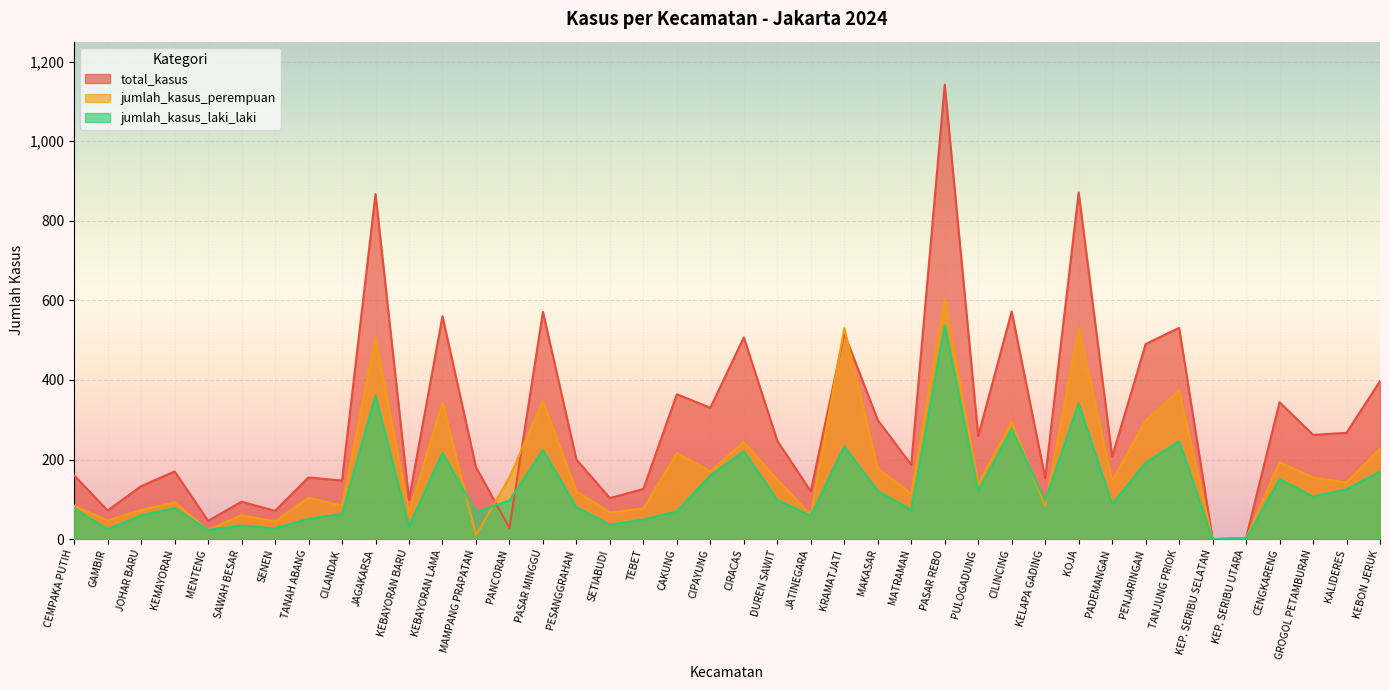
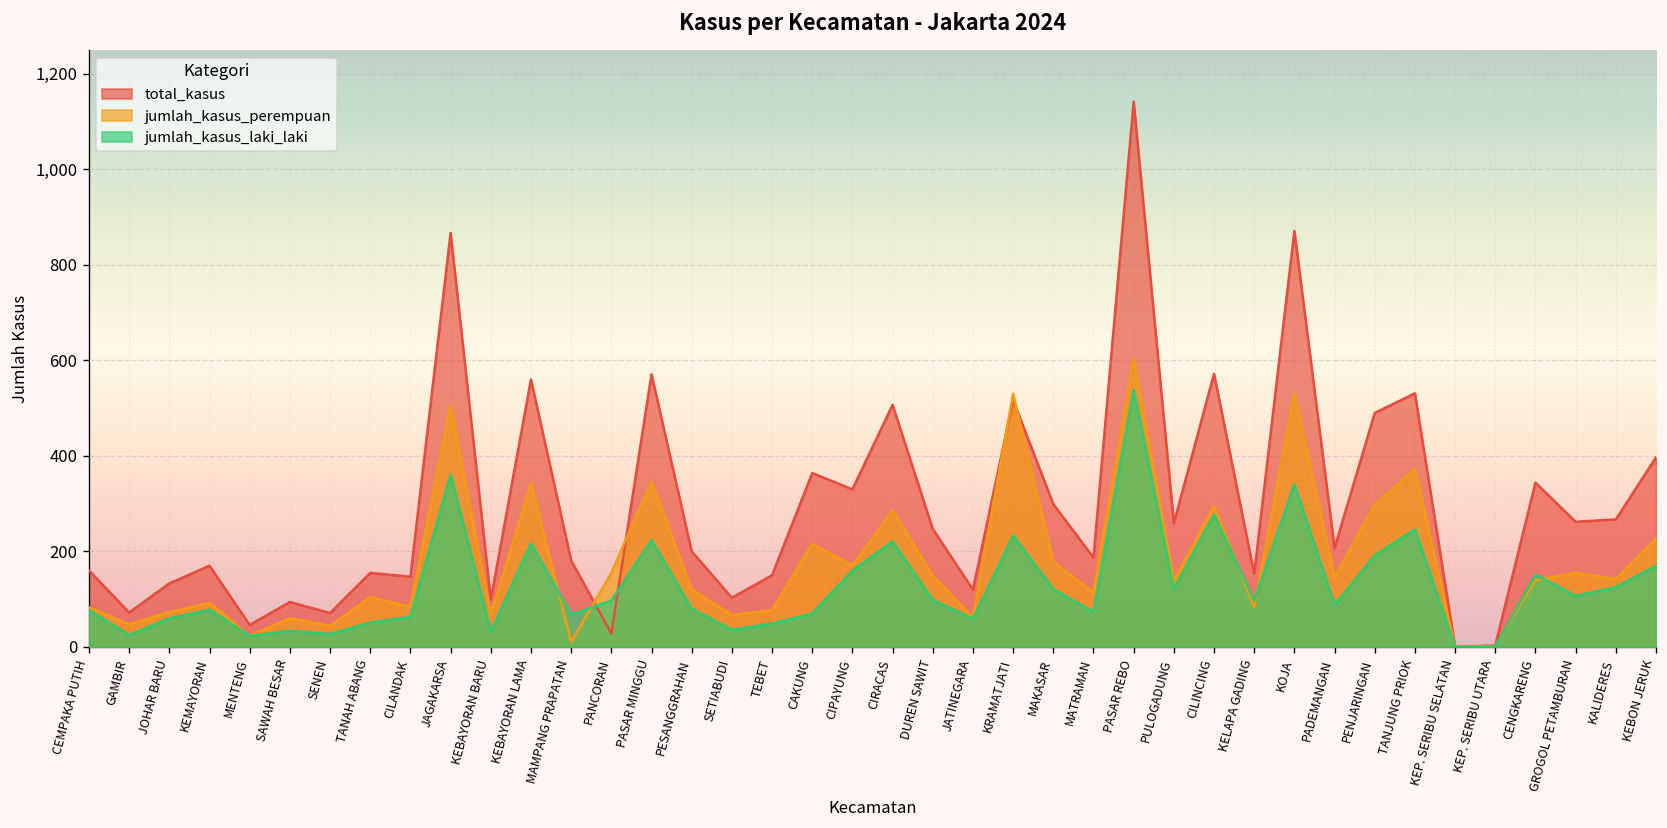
  {
    "total_kasus": {
      "CEMPAKA PUTIH": "160",
      "GAMBIR": "70",
      "JOHAR BARU": "130",
      "KEMAYORAN": "170",
      "MENTENG": "50",
      "SAWAH BESAR": "90",
      "SENEN": "70",
      "TANAH ABANG": "160",
      "CILANDAK": "150",
      "JAGAKARSA": "870",
      "KEBAYORAN BARU": "100",
      "KEBAYORAN LAMA": "560",
      "MAMPANG PRAPATAN": "180",
      "PANCORAN": "30",
      "PASAR MINGGU": "570",
      "PESANGGRAHAN": "200",
      "SETIABUDI": "100",
-     "TEBET": "130",
+     "TEBET": "150",
      "CAKUNG": "360",
      "CIPAYUNG": "330",
      "CIRACAS": "510",
      "DUREN SAWIT": "250",
      "JATINEGARA": "120",
      "KRAMATJATI": "520",
      "MAKASAR": "300",
      "MATRAMAN": "190",
      "PASAR REBO": "1,140",
      "PULOGADUNG": "260",
      "CILINCING": "570",
      "KELAPA GADING": "150",
      "KOJA": "870",
      "PADEMANGAN": "210",
      "PENJARINGAN": "490",
      "TANJUNG PRIOK": "530",
      "CENGKARENG": "340",
      "GROGOL PETAMBURAN": "260",
      "KALIDERES": "270",
      "KEBON JERUK": "400"
    },
    "jumlah_kasus_perempuan": {
      "GAMBIR": "50",
      "JOHAR BARU": "70",
      "KEMAYORAN": "90",
      "SAWAH BESAR": "60",
      "SENEN": "40",
      "TANAH ABANG": "100",
      "CILANDAK": "80",
      "JAGAKARSA": "510",
      "KEBAYORAN BARU": "70",
      "KEBAYORAN LAMA": "340",
      "MAMPANG PRAPATAN": "10",
      "PANCORAN": "160",
      "PASAR MINGGU": "350",
      "PESANGGRAHAN": "120",
      "SETIABUDI": "70",
      "TEBET": "80",
      "CAKUNG": "220",
      "CIPAYUNG": "170",
-     "CIRACAS": "240",
+     "CIRACAS": "290",
      "DUREN SAWIT": "150",
      "KRAMATJATI": "530",
      "MAKASAR": "180",
      "MATRAMAN": "110",
      "PASAR REBO": "600",
      "PULOGADUNG": "140",
      "CILINCING": "300",
      "KELAPA GADING": "80",
      "KOJA": "530",
      "PADEMANGAN": "150",
      "PENJARINGAN": "300",
      "TANJUNG PRIOK": "370",
-     "CENGKARENG": "190",
+     "CENGKARENG": "140",
      "GROGOL PETAMBURAN": "160",
      "KALIDERES": "140",
      "KEBON JERUK": "230"
    },
    "jumlah_kasus_laki_laki": {
      "GAMBIR": "30",
      "JOHAR BARU": "60",
      "KEMAYORAN": "80",
      "SAWAH BESAR": "30",
      "SENEN": "30",
      "TANAH ABANG": "50",
      "CILANDAK": "60",
      "JAGAKARSA": "360",
      "KEBAYORAN BARU": "30",
      "KEBAYORAN LAMA": "220",
      "MAMPANG PRAPATAN": "70",
      "PANCORAN": "100",
      "PASAR MINGGU": "220",
      "PESANGGRAHAN": "80",
      "SETIABUDI": "40",
      "TEBET": "50",
      "CAKUNG": "70",
      "CIPAYUNG": "160",
      "CIRACAS": "220",
      "DUREN SAWIT": "100",
      "KRAMATJATI": "230",
      "MAKASAR": "120",
      "MATRAMAN": "70",
      "PASAR REBO": "540",
      "PULOGADUNG": "120",
      "CILINCING": "280",
      "KELAPA GADING": "100",
      "KOJA": "340",
      "PADEMANGAN": "90",
      "PENJARINGAN": "190",
      "TANJUNG PRIOK": "250",
      "CENGKARENG": "150",
      "GROGOL PETAMBURAN": "110",
      "KALIDERES": "130",
      "KEBON JERUK": "170"
    }
  }
